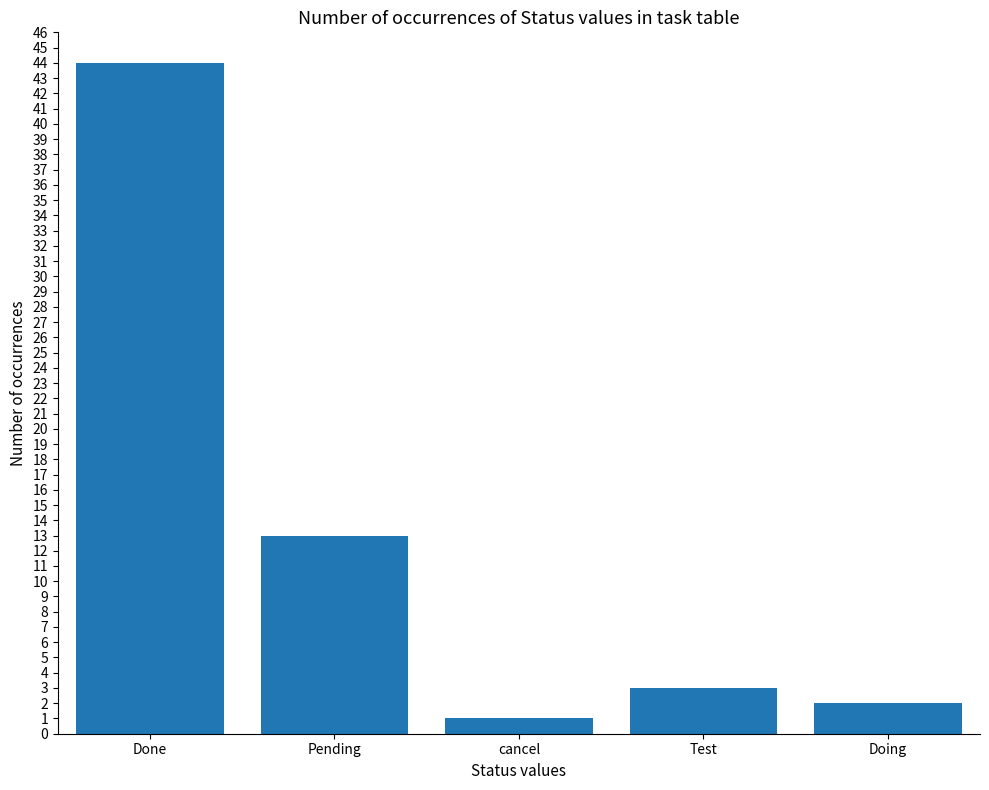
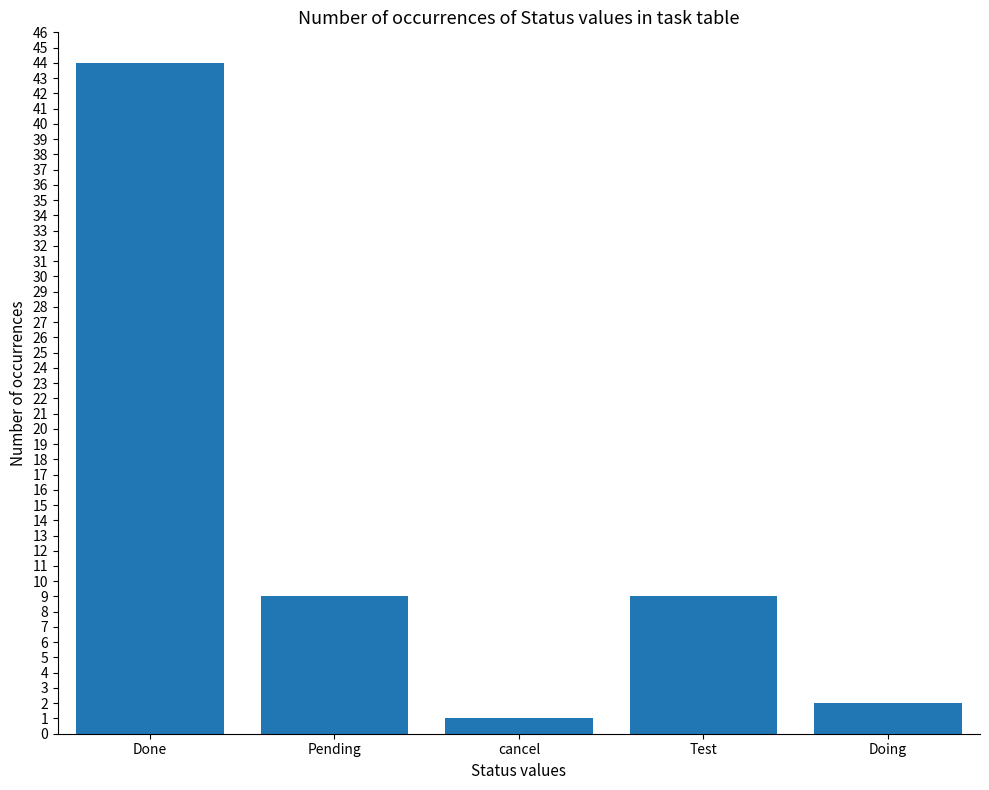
  {
    "Done": 44,
-   "Pending": 13,
+   "Pending": 9,
    "cancel": 1,
-   "Test": 3,
+   "Test": 9,
    "Doing": 2
  }
